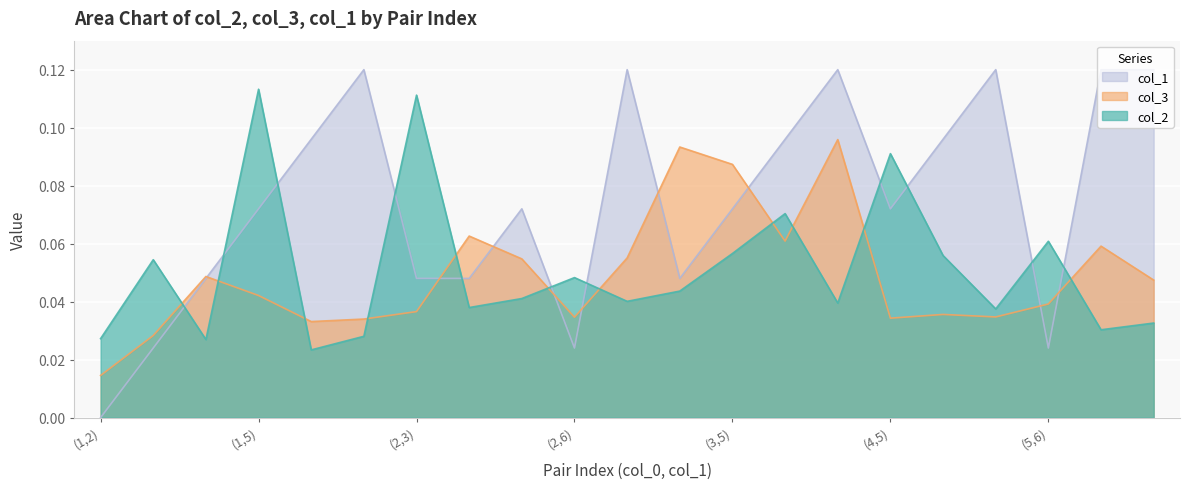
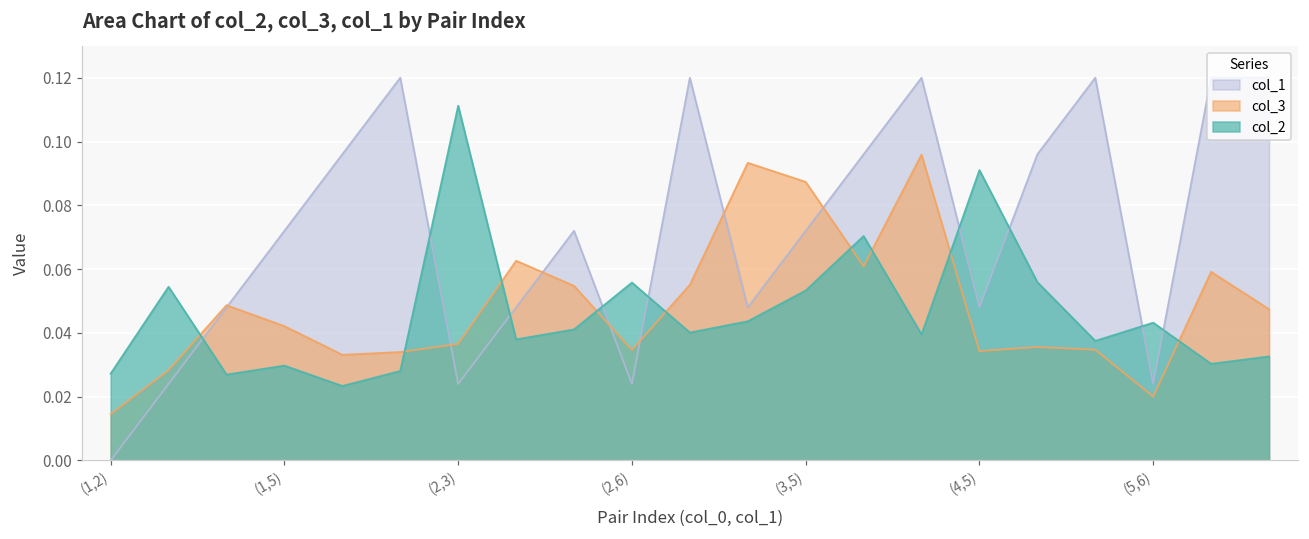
  {
    "col_1": {
      "(1,2)": 0.000,
      "(1,5)": 0.072,
-     "(2,3)": 0.048,
+     "(2,3)": 0.024,
      "(2,6)": 0.024,
      "(3,5)": 0.072,
-     "(4,5)": 0.072,
+     "(4,5)": 0.048,
      "(5,6)": 0.024
    },
    "col_3": {
      "(1,2)": 0.015,
      "(1,5)": 0.042,
      "(2,3)": 0.037,
      "(2,6)": 0.035,
      "(3,5)": 0.087,
      "(4,5)": 0.034,
-     "(5,6)": 0.039
+     "(5,6)": 0.020
    },
    "col_2": {
      "(1,2)": 0.027,
-     "(1,5)": 0.113,
+     "(1,5)": 0.030,
      "(2,3)": 0.111,
-     "(2,6)": 0.048,
-     "(3,5)": 0.057,
+     "(2,6)": 0.056,
+     "(3,5)": 0.053,
      "(4,5)": 0.091,
-     "(5,6)": 0.061
+     "(5,6)": 0.043
    }
  }
